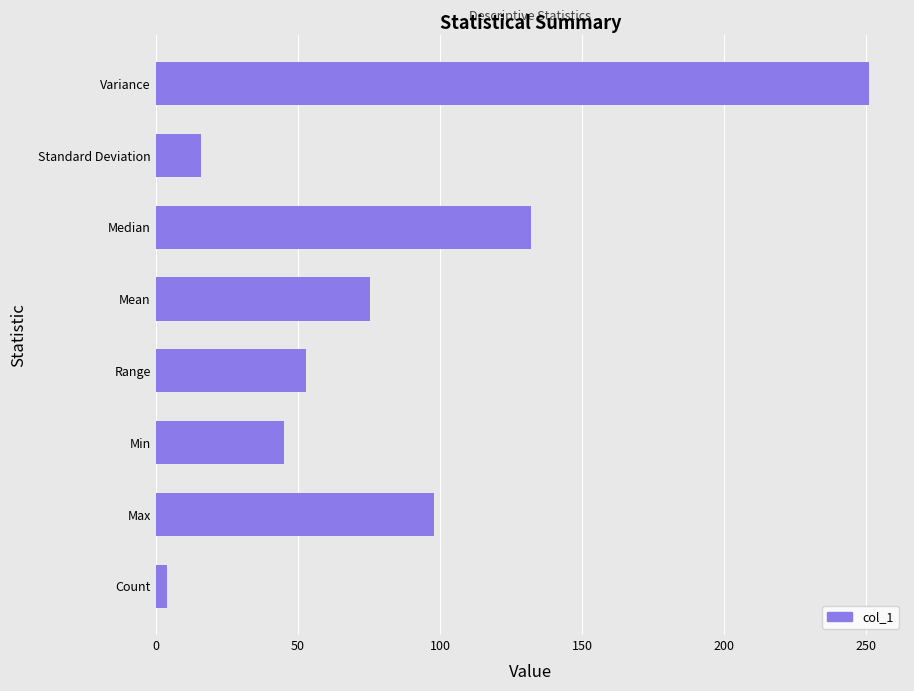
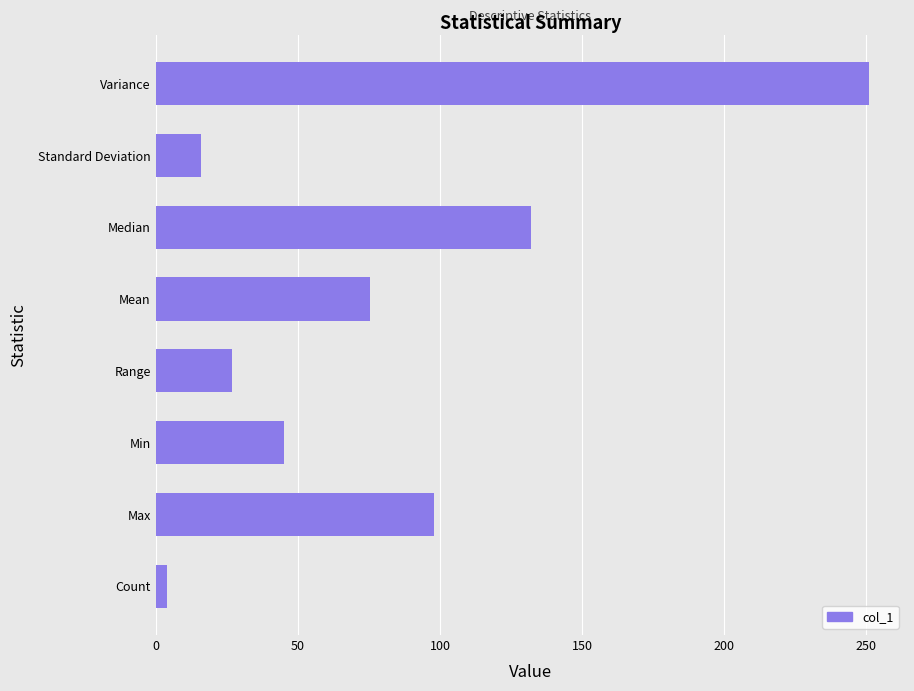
  {
    "Variance": 251,
    "Standard Deviation": 16,
    "Median": 132,
    "Mean": 75,
-   "Range": 53,
+   "Range": 27,
    "Min": 45,
    "Max": 98,
    "Count": 4
  }
